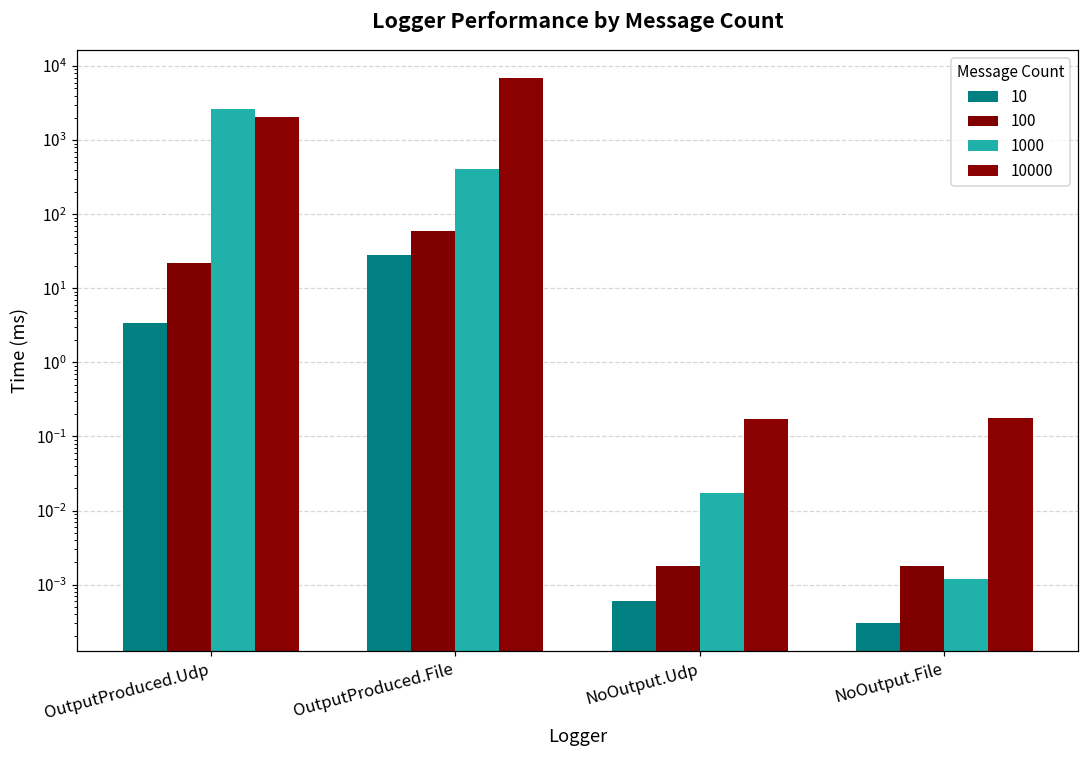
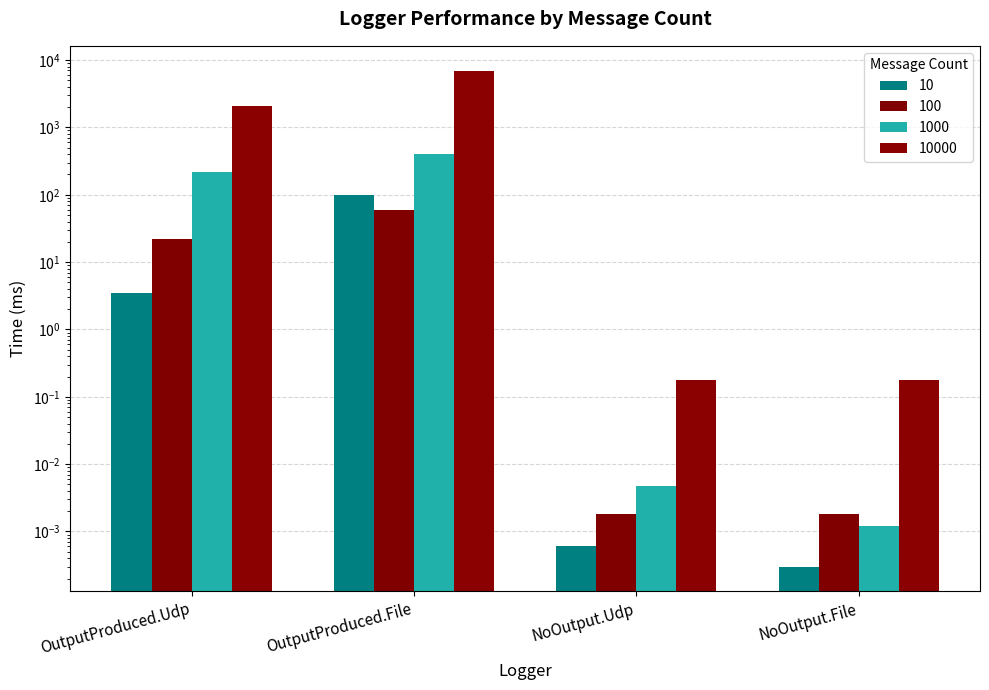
  {
    "10": {
      "OutputProduced.Udp": 3,
-     "OutputProduced.File": 28,
+     "OutputProduced.File": 100,
      "NoOutput.Udp": 0.0006,
      "NoOutput.File": 0.0003
    },
    "1000": {
-     "OutputProduced.Udp": 2600,
+     "OutputProduced.Udp": 210,
      "OutputProduced.File": 400,
-     "NoOutput.Udp": 0.018,
+     "NoOutput.Udp": 0.005,
      "NoOutput.File": 0.0012
    }
  }
